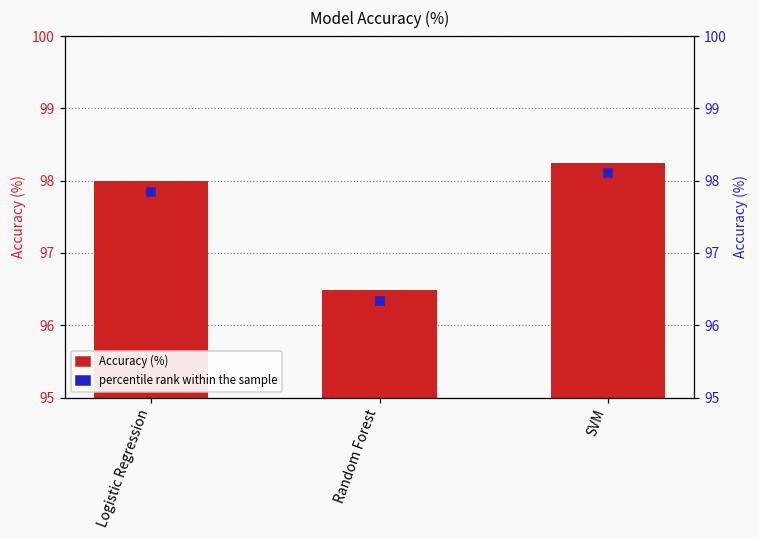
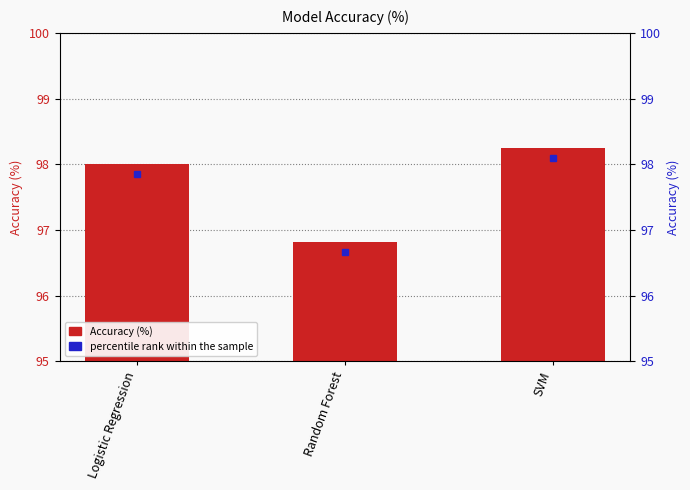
  {
    "Accuracy (%)": {
      "Logistic Regression": 98.0,
-     "Random Forest": 96.5,
+     "Random Forest": 96.8,
      "SVM": 98.3
    }
  }
